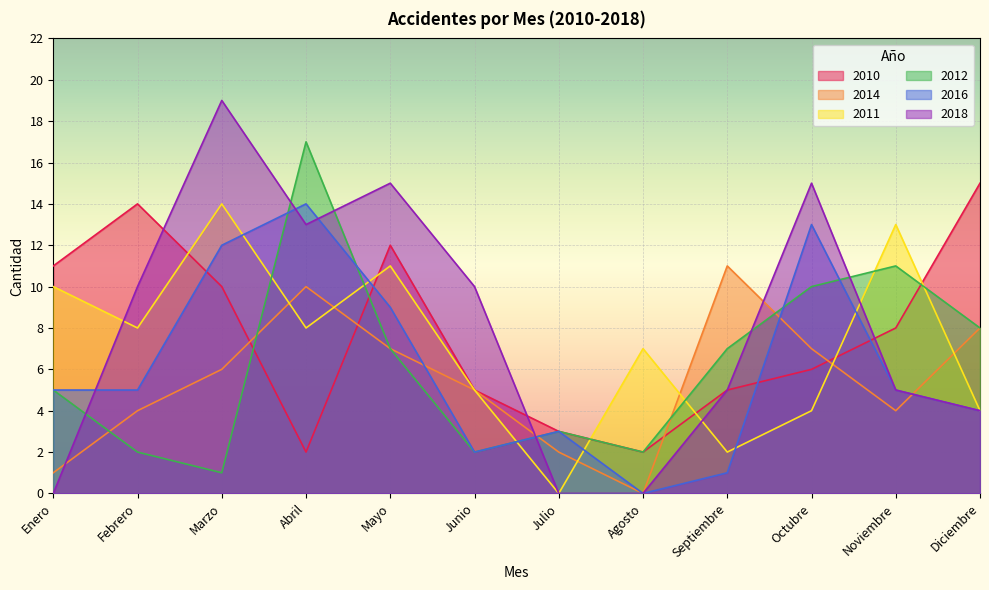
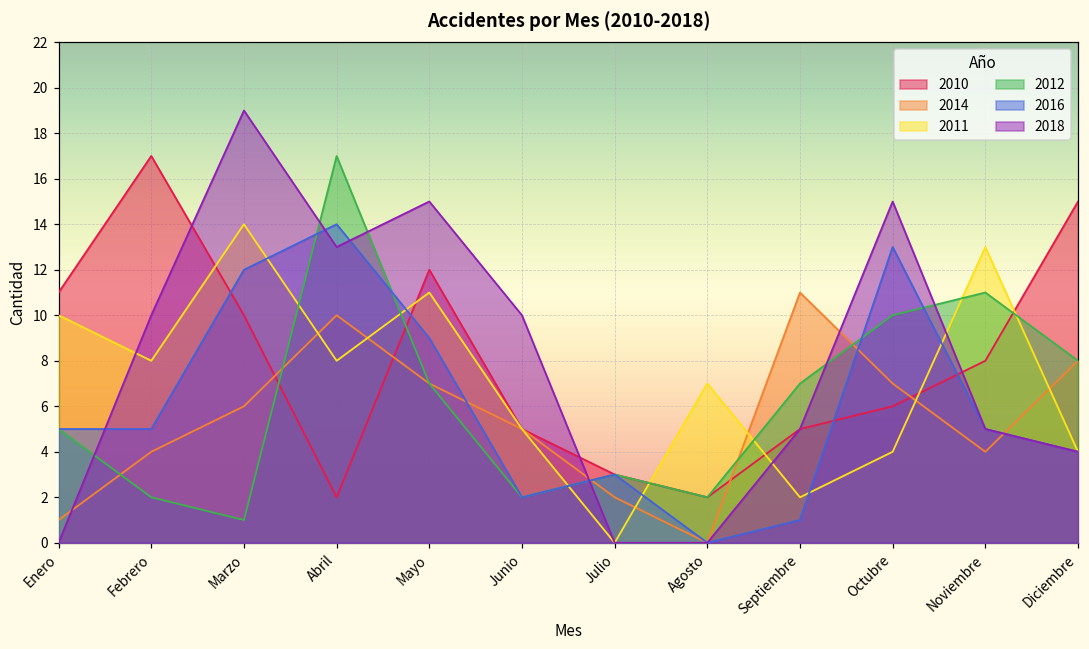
  {
    "2010": {
      "Enero": 11,
-     "Febrero": 14,
+     "Febrero": 17,
      "Marzo": 10,
      "Abril": 2,
      "Mayo": 12,
      "Octubre": 6,
      "Noviembre": 8,
      "Diciembre": 15
    },
    "2014": {
      "Enero": 1,
      "Febrero": 4,
      "Marzo": 6,
      "Abril": 10,
      "Julio": 2,
      "Septiembre": 11,
      "Octubre": 7,
      "Noviembre": 4
    },
    "2011": {
      "Enero": 10,
      "Febrero": 8,
      "Marzo": 14,
      "Abril": 8,
      "Mayo": 11,
      "Agosto": 7,
      "Septiembre": 2,
      "Octubre": 4,
      "Noviembre": 13
    },
    "2012": {
      "Febrero": 2,
      "Marzo": 1,
      "Abril": 17,
      "Septiembre": 7,
      "Octubre": 10,
      "Noviembre": 11
    },
    "2016": {
      "Febrero": 5,
      "Marzo": 12,
      "Abril": 14,
      "Mayo": 9,
      "Septiembre": 1,
      "Octubre": 13
    },
    "2018": {
      "Enero": 0,
      "Febrero": 10,
      "Marzo": 19,
      "Abril": 13,
      "Mayo": 15,
      "Junio": 10,
      "Octubre": 15
    }
  }
